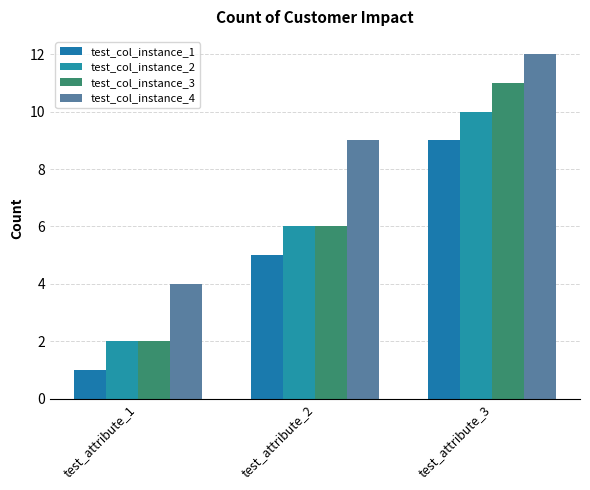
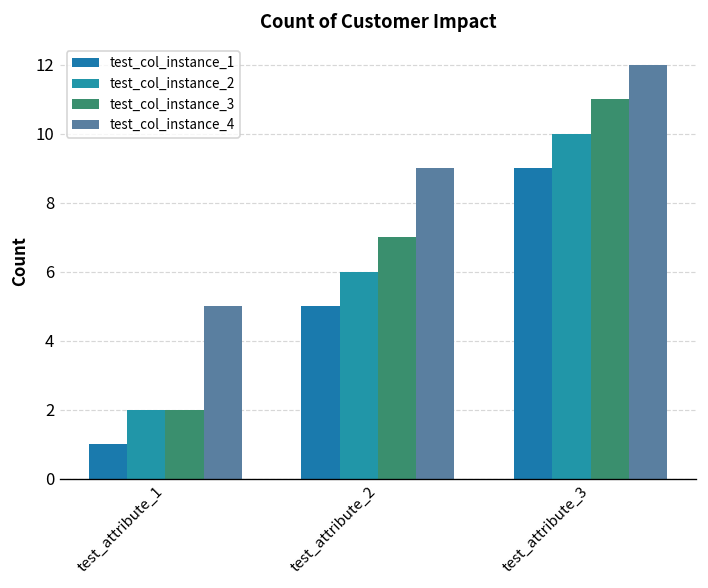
  {
    "test_col_instance_3": {
      "test_attribute_1": 2,
-     "test_attribute_2": 6,
+     "test_attribute_2": 7,
      "test_attribute_3": 11
    },
    "test_col_instance_4": {
-     "test_attribute_1": 4,
+     "test_attribute_1": 5,
      "test_attribute_2": 9,
      "test_attribute_3": 12
    }
  }
